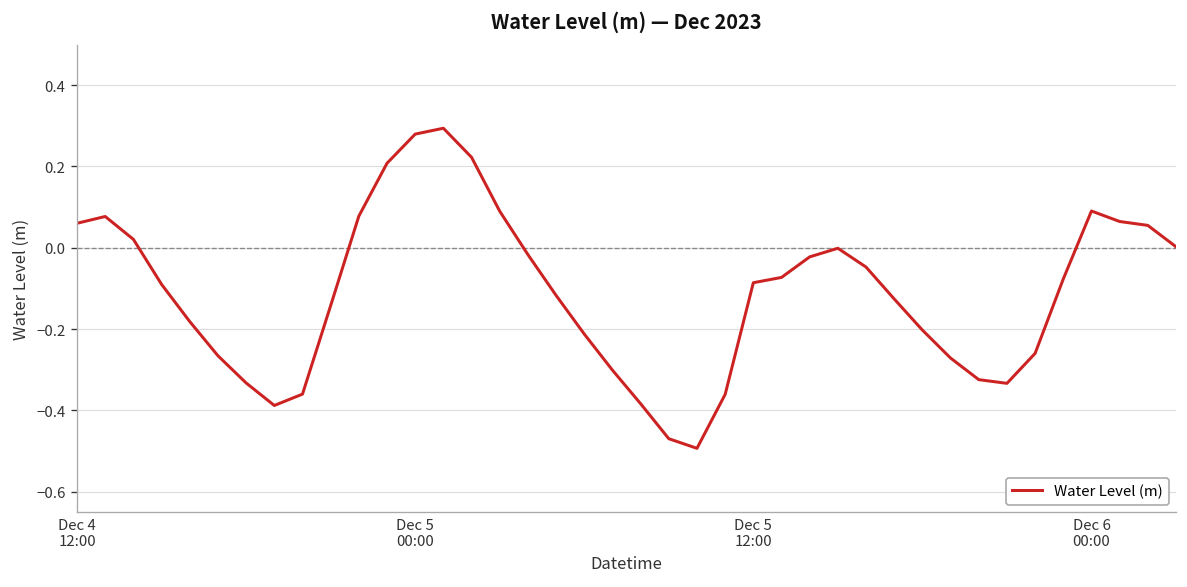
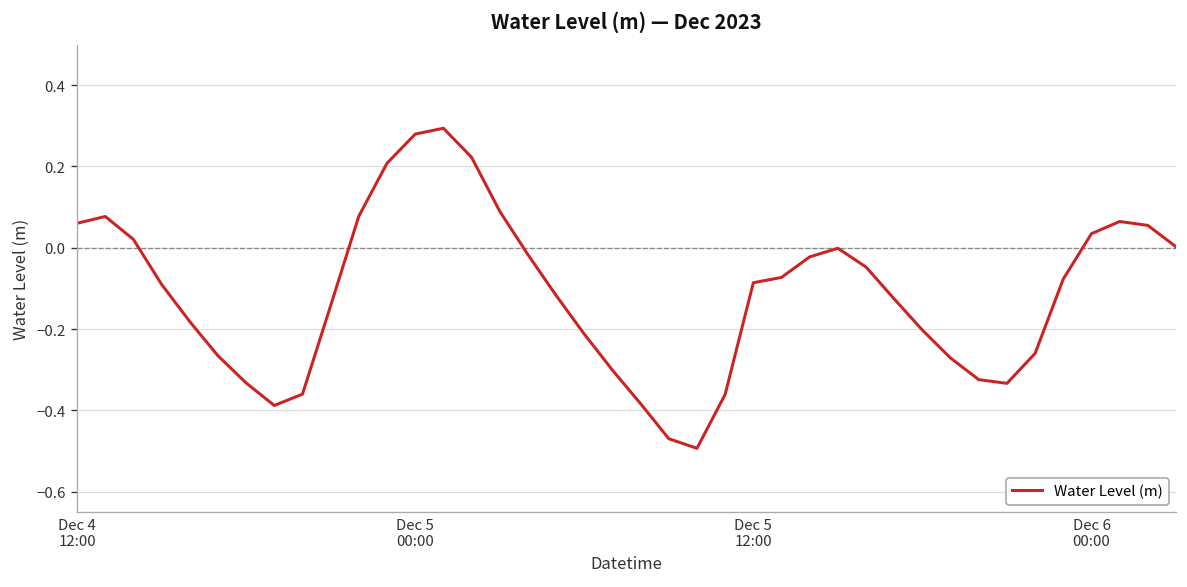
  {
    "Dec 4 12:00": 0.06,
    "Dec 5 00:00": 0.28,
    "Dec 5 12:00": -0.09,
-   "Dec 6 00:00": 0.09
+   "Dec 6 00:00": 0.03
  }
